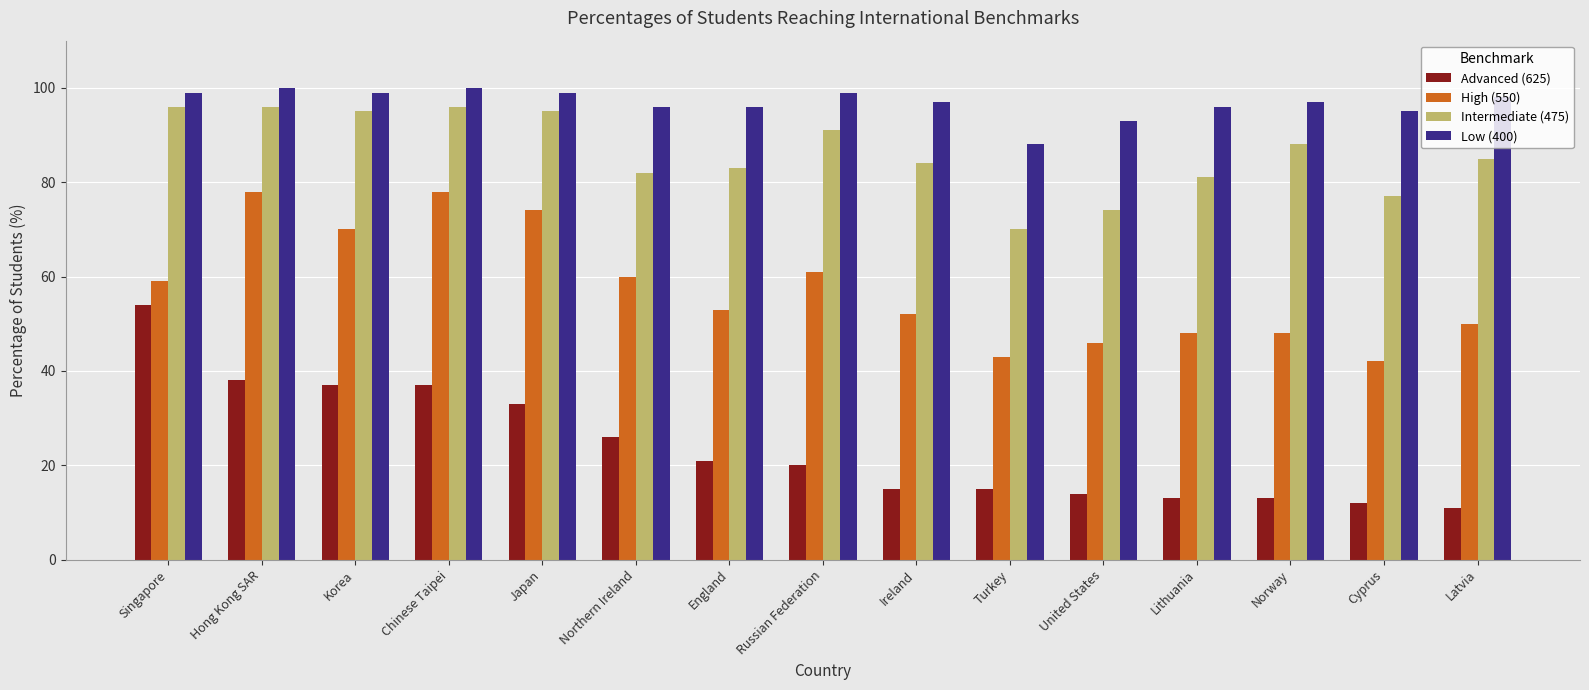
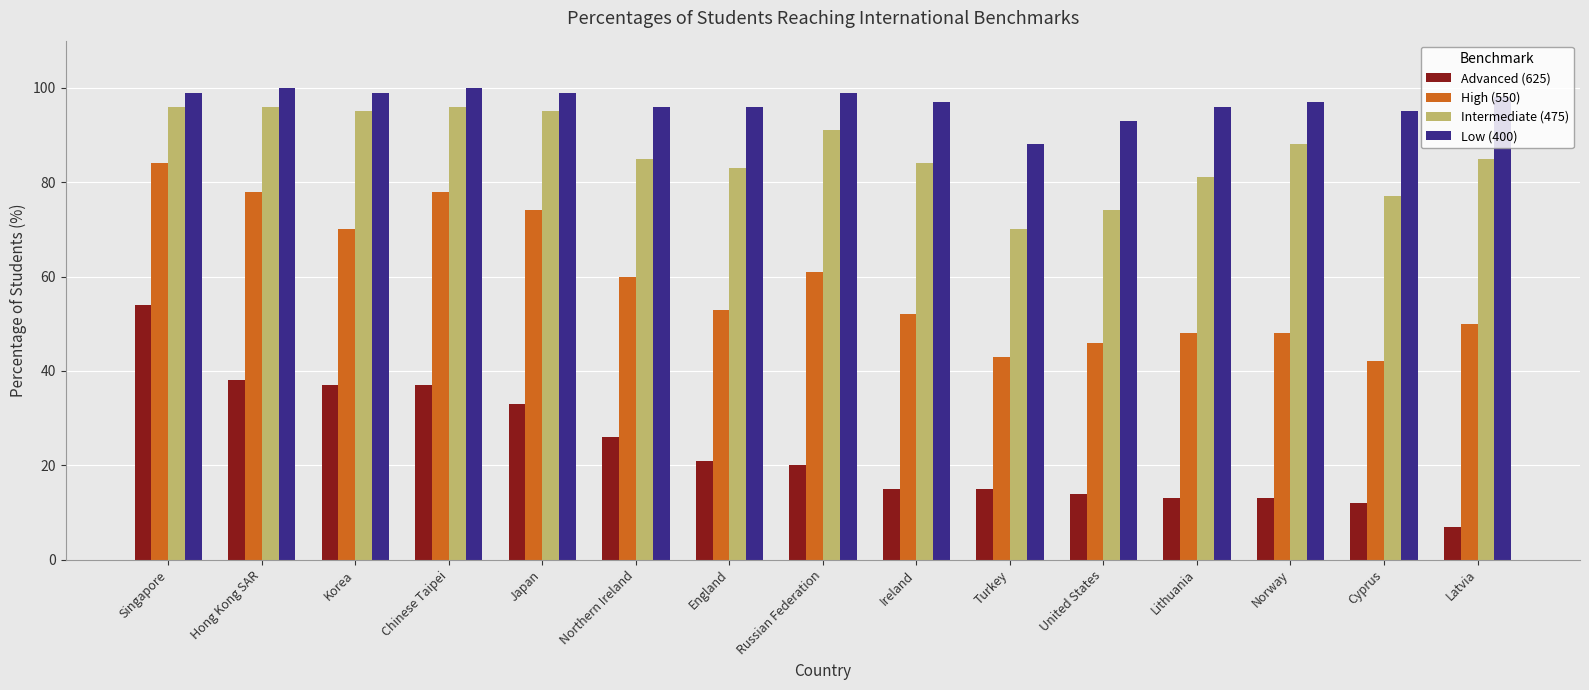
  {
    "Advanced (625)": {
      "Singapore": 54,
      "Hong Kong SAR": 38,
      "Korea": 37,
      "Chinese Taipei": 37,
      "Japan": 33,
      "Northern Ireland": 26,
      "England": 21,
      "Russian Federation": 20,
      "Ireland": 15,
      "Turkey": 15,
      "United States": 14,
      "Lithuania": 13,
      "Norway": 13,
      "Cyprus": 12,
-     "Latvia": 11
+     "Latvia": 7
    },
    "High (550)": {
-     "Singapore": 59,
+     "Singapore": 84,
      "Hong Kong SAR": 78,
      "Korea": 70,
      "Chinese Taipei": 78,
      "Japan": 74,
      "Northern Ireland": 60,
      "England": 53,
      "Russian Federation": 61,
      "Ireland": 52,
      "Turkey": 43,
      "United States": 46,
      "Lithuania": 48,
      "Norway": 48,
      "Cyprus": 42,
      "Latvia": 50
    },
    "Intermediate (475)": {
      "Singapore": 96,
      "Hong Kong SAR": 96,
      "Korea": 95,
      "Chinese Taipei": 96,
      "Japan": 95,
-     "Northern Ireland": 82,
+     "Northern Ireland": 85,
      "England": 83,
      "Russian Federation": 91,
      "Ireland": 84,
      "Turkey": 70,
      "United States": 74,
      "Lithuania": 81,
      "Norway": 88,
      "Cyprus": 77,
      "Latvia": 85
    },
    "Low (400)": {
      "Singapore": 99,
      "Hong Kong SAR": 100,
      "Korea": 99,
      "Chinese Taipei": 100,
      "Japan": 99,
      "Northern Ireland": 96,
      "England": 96,
      "Russian Federation": 99,
      "Ireland": 97,
      "Turkey": 88,
      "United States": 93,
      "Lithuania": 96,
      "Norway": 97,
      "Cyprus": 95
    }
  }
